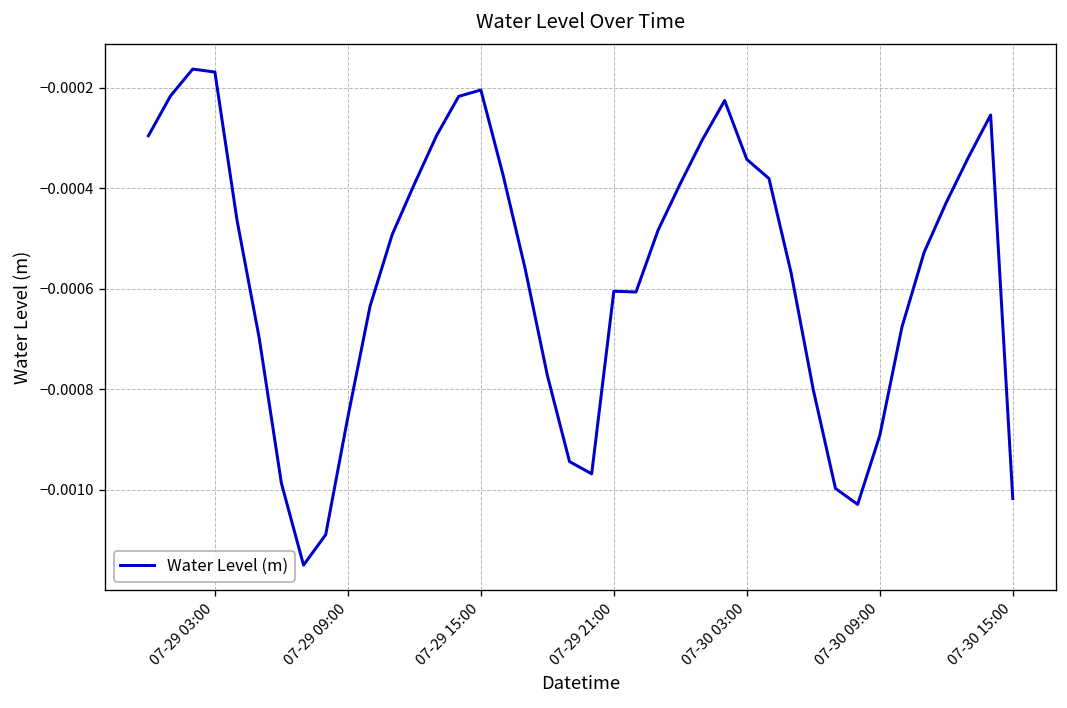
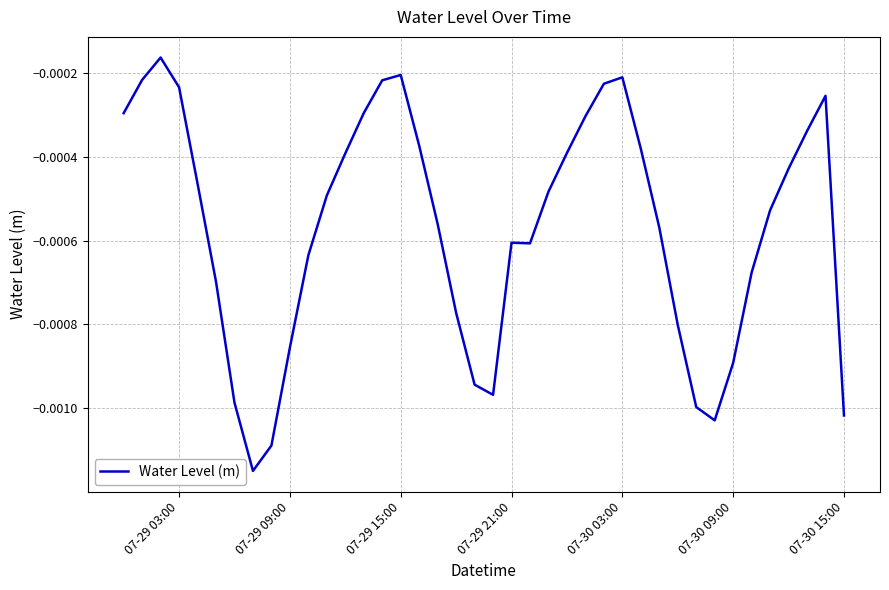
  {
-   "07-29 03:00": -0.00017,
+   "07-29 03:00": -0.00023,
    "07-29 09:00": -0.00086,
    "07-29 15:00": -0.00020,
    "07-29 21:00": -0.00060,
-   "07-30 03:00": -0.00034,
+   "07-30 03:00": -0.00021,
    "07-30 09:00": -0.00089,
    "07-30 15:00": -0.00102
  }
